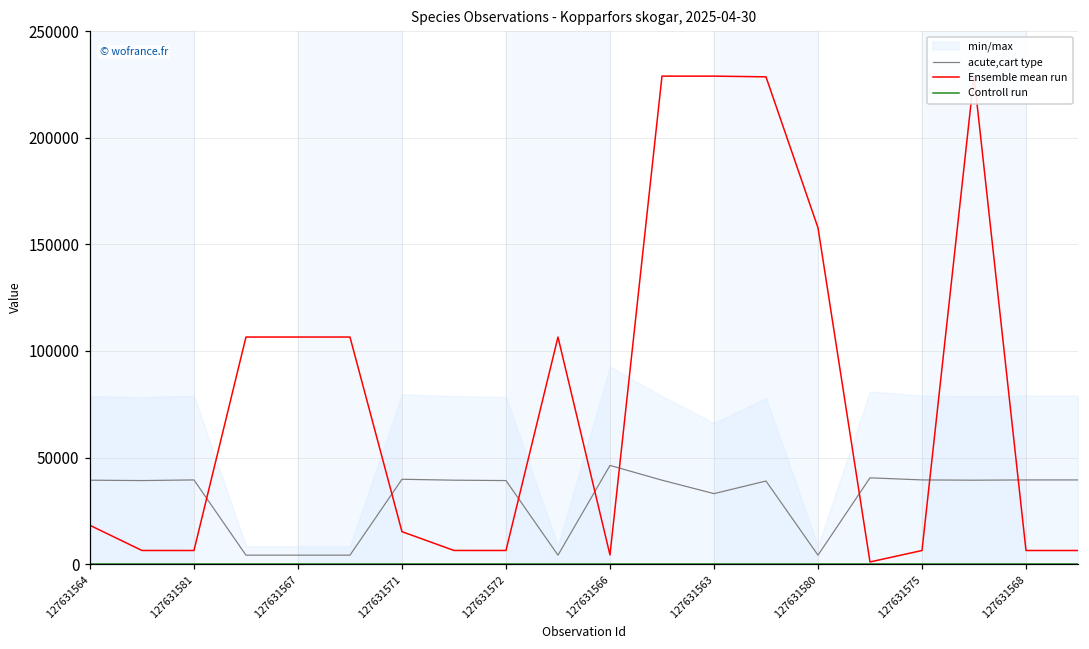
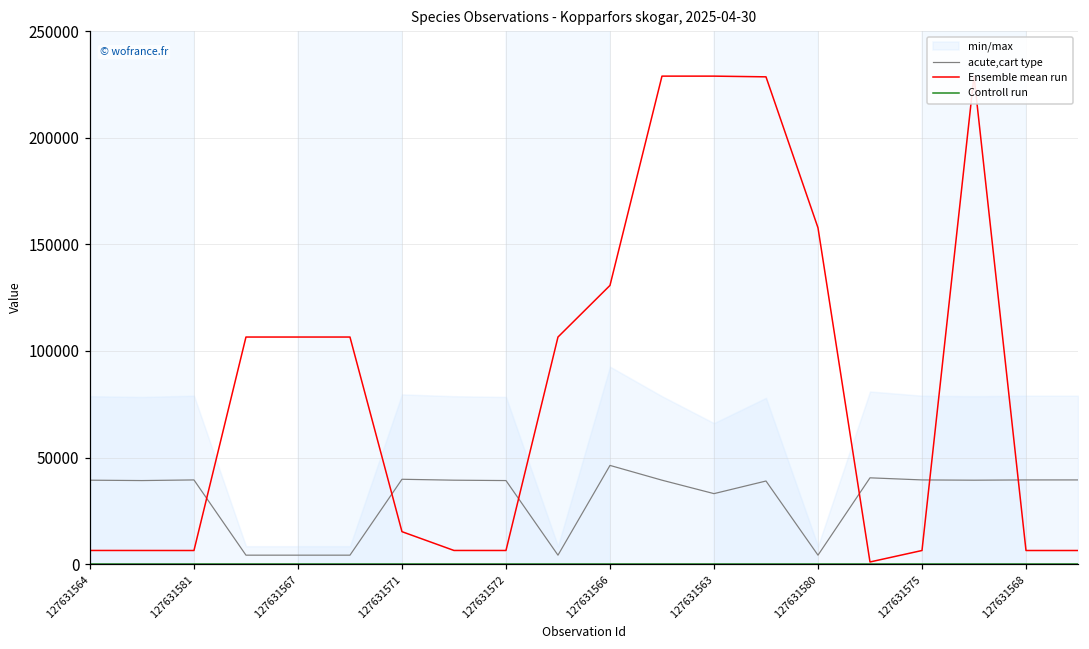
  {
    "acute,cart type": {
      "127631564": 39000,
      "127631581": 40000,
      "127631567": 4000,
      "127631571": 40000,
      "127631572": 39000,
      "127631566": 46000,
      "127631563": 33000,
      "127631580": 4000,
      "127631575": 40000,
      "127631568": 40000
    },
    "min/max": {
      "127631564": 79000,
      "127631581": 79000,
      "127631567": 8000,
      "127631571": 80000,
      "127631572": 78000,
      "127631566": 93000,
      "127631563": 66000,
      "127631580": 8000,
      "127631575": 79000,
      "127631568": 79000
    },
    "Ensemble mean run": {
-     "127631564": 18000,
+     "127631564": 6000,
      "127631581": 6000,
      "127631567": 107000,
      "127631571": 15000,
      "127631572": 6000,
-     "127631566": 4000,
+     "127631566": 131000,
      "127631563": 229000,
      "127631580": 158000,
      "127631575": 6000,
      "127631568": 6000
    },
    "Controll run": {
      "127631564": 0,
      "127631581": 0,
      "127631567": 0,
      "127631571": 0,
      "127631572": 0,
      "127631566": 0,
      "127631563": 0,
      "127631580": 0,
      "127631575": 0,
      "127631568": 0
    }
  }
